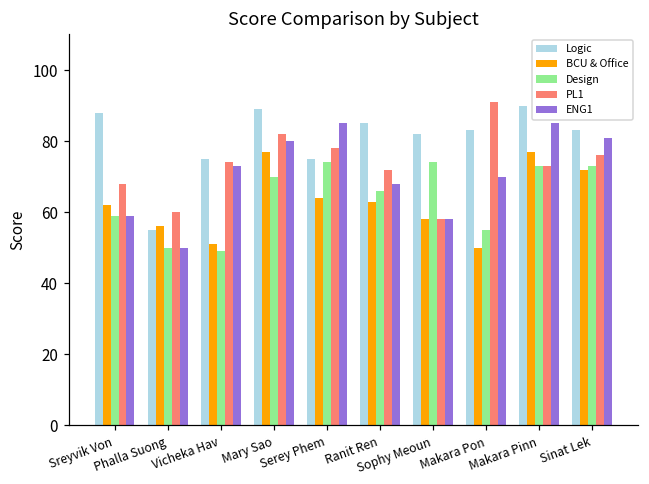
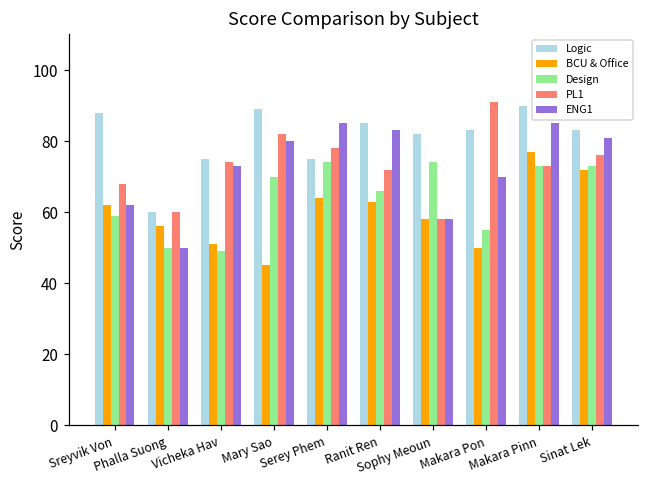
  {
    "Logic": {
      "Sreyvik Von": 88,
-     "Phalla Suong": 55,
+     "Phalla Suong": 60,
      "Vicheka Hav": 75,
      "Mary Sao": 89,
      "Serey Phem": 75,
      "Ranit Ren": 85,
      "Sophy Meoun": 82,
      "Makara Pon": 83,
      "Makara Pinn": 90,
      "Sinat Lek": 83
    },
    "BCU & Office": {
      "Sreyvik Von": 62,
      "Phalla Suong": 56,
      "Vicheka Hav": 51,
-     "Mary Sao": 77,
+     "Mary Sao": 45,
      "Serey Phem": 64,
      "Ranit Ren": 63,
      "Sophy Meoun": 58,
      "Makara Pon": 50,
      "Makara Pinn": 77,
      "Sinat Lek": 72
    },
    "Design": {
      "Sreyvik Von": 59,
      "Phalla Suong": 50,
      "Vicheka Hav": 49,
      "Mary Sao": 70,
      "Serey Phem": 74,
      "Ranit Ren": 66,
      "Sophy Meoun": 74,
      "Makara Pon": 55,
      "Makara Pinn": 73,
      "Sinat Lek": 73
    },
    "PL1": {
      "Sreyvik Von": 68,
      "Phalla Suong": 60,
      "Vicheka Hav": 74,
      "Mary Sao": 82,
      "Serey Phem": 78,
      "Ranit Ren": 72,
      "Sophy Meoun": 58,
      "Makara Pon": 91,
      "Makara Pinn": 73,
      "Sinat Lek": 76
    },
    "ENG1": {
-     "Sreyvik Von": 59,
+     "Sreyvik Von": 62,
      "Phalla Suong": 50,
      "Vicheka Hav": 73,
      "Mary Sao": 80,
      "Serey Phem": 85,
-     "Ranit Ren": 68,
+     "Ranit Ren": 83,
      "Sophy Meoun": 58,
      "Makara Pon": 70,
      "Sinat Lek": 81
    }
  }
